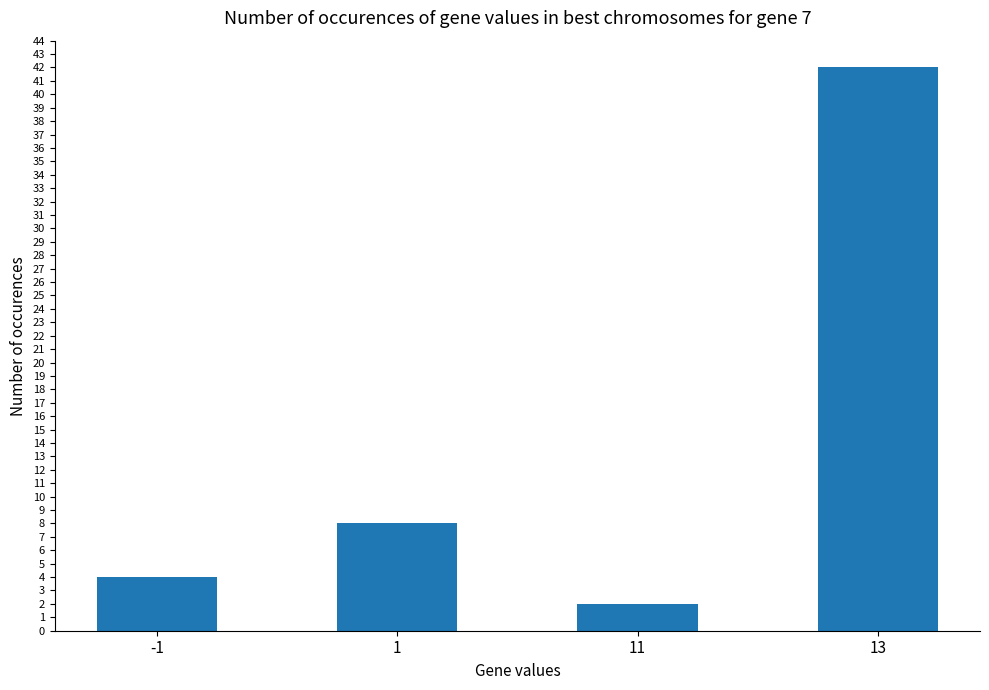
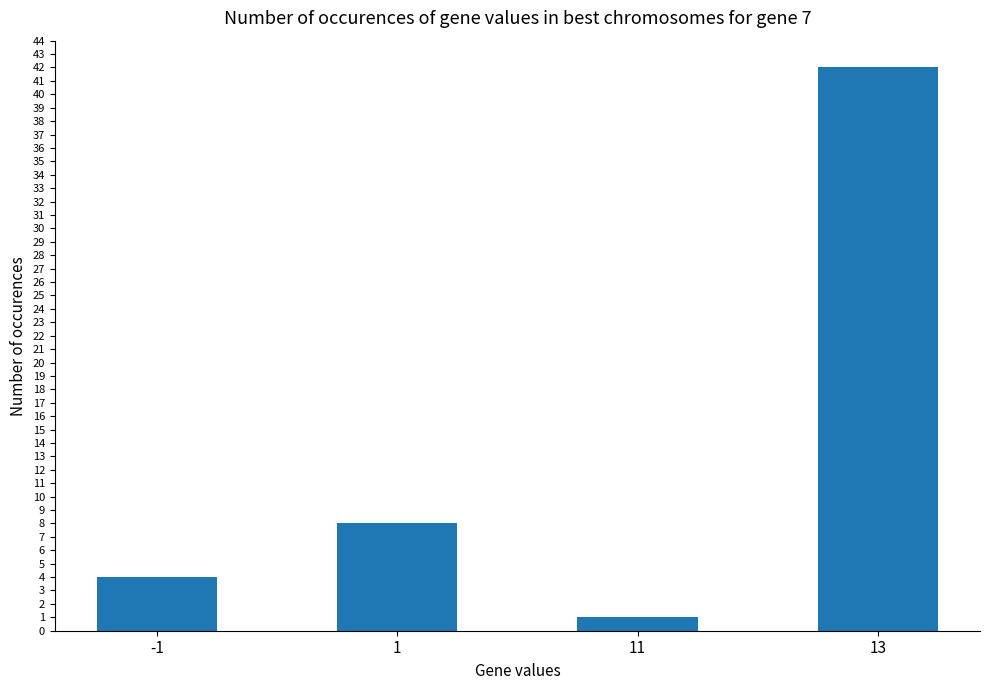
  {
    "-1": 4,
    "1": 8,
-   "11": 2,
+   "11": 1,
    "13": 42
  }
